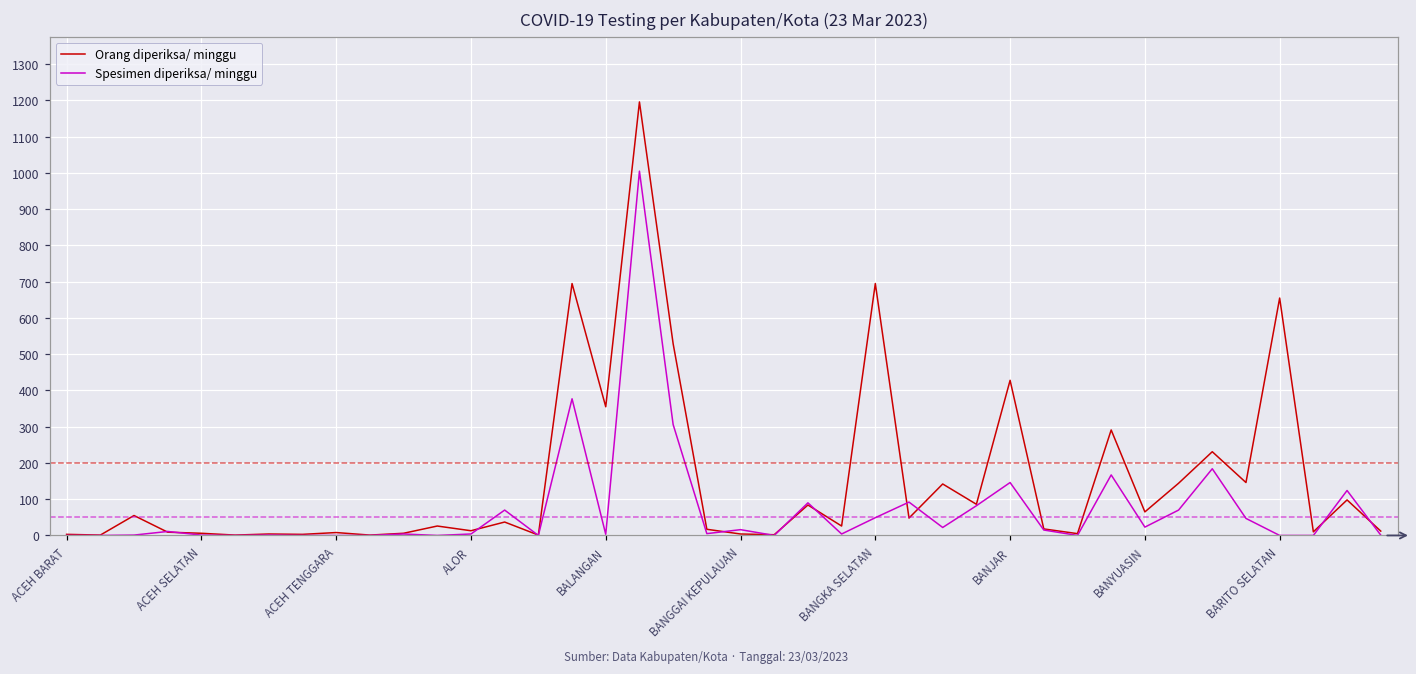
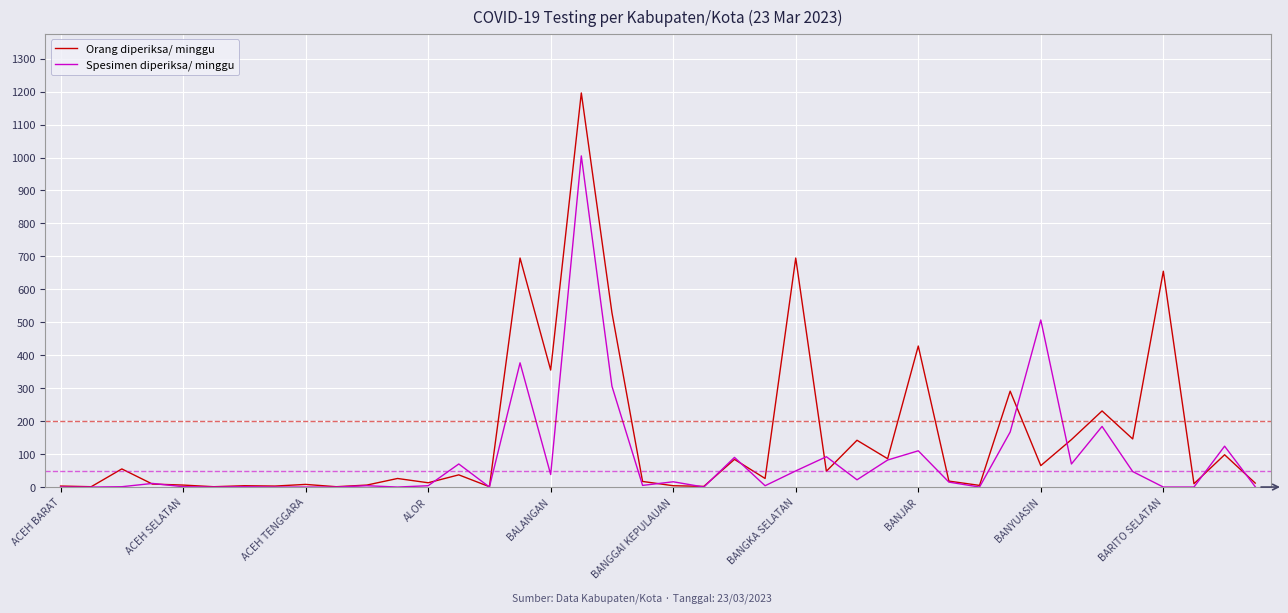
  {
    "Orang diperiksa/ minggu": {
      "ACEH TENGGARA": 10,
      "ALOR": 10,
      "BALANGAN": 360,
      "BANGGAI KEPULAUAN": 0,
      "BANGKA SELATAN": 700,
      "BANJAR": 430,
      "BANYUASIN": 70,
      "BARITO SELATAN": 660
    },
    "Spesimen diperiksa/ minggu": {
      "ACEH TENGGARA": 0,
      "ALOR": 0,
-     "BALANGAN": 0,
+     "BALANGAN": 40,
      "BANGGAI KEPULAUAN": 20,
      "BANGKA SELATAN": 50,
-     "BANJAR": 150,
-     "BANYUASIN": 20,
+     "BANJAR": 110,
+     "BANYUASIN": 510,
      "BARITO SELATAN": 0
    }
  }
